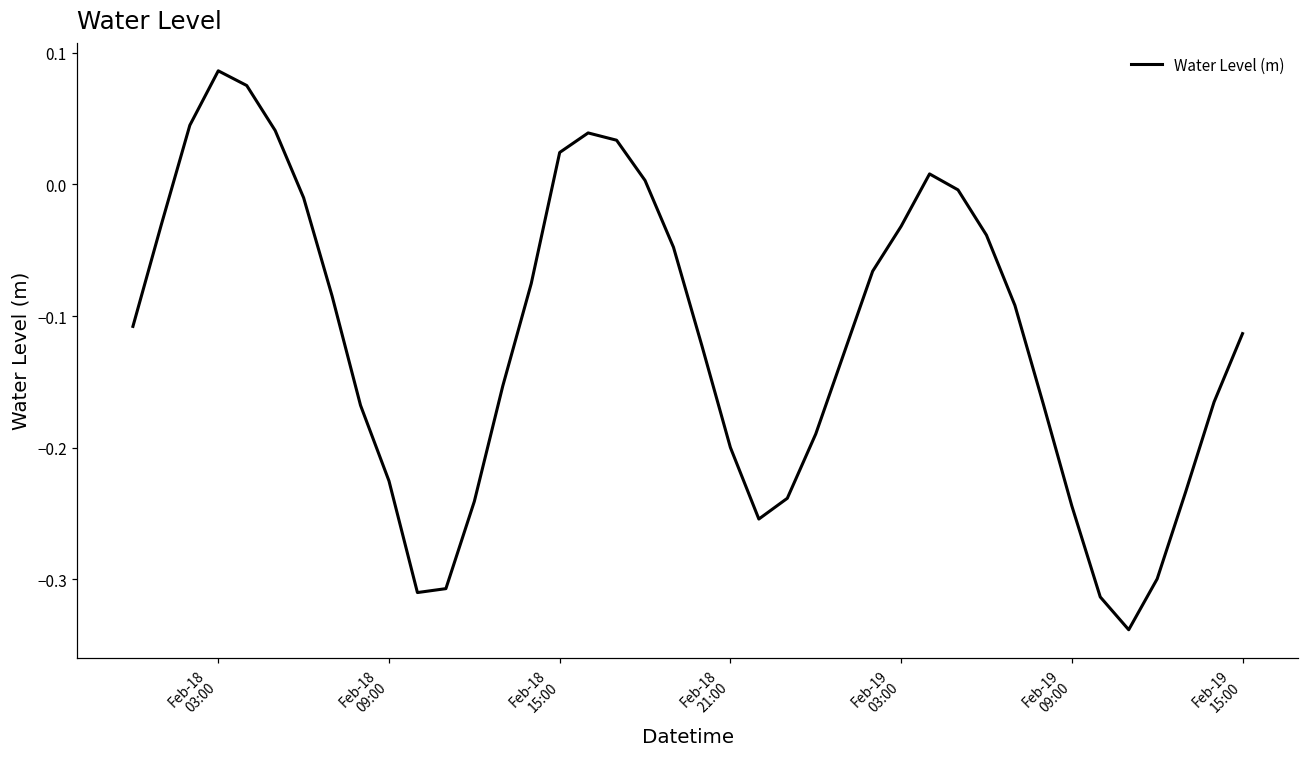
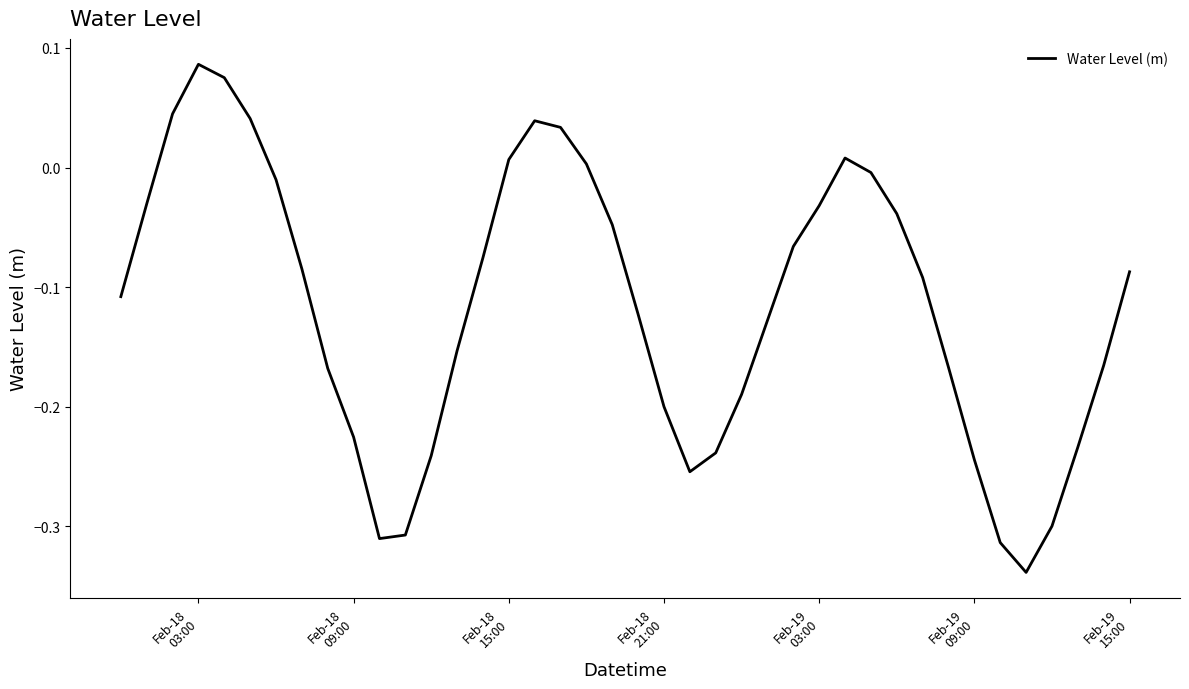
  {
    "Feb-18 03:00": 0.086,
    "Feb-18 09:00": -0.225,
-   "Feb-18 15:00": 0.024,
+   "Feb-18 15:00": 0.007,
    "Feb-18 21:00": -0.200,
    "Feb-19 03:00": -0.032,
    "Feb-19 09:00": -0.244,
-   "Feb-19 15:00": -0.113
+   "Feb-19 15:00": -0.087
  }
